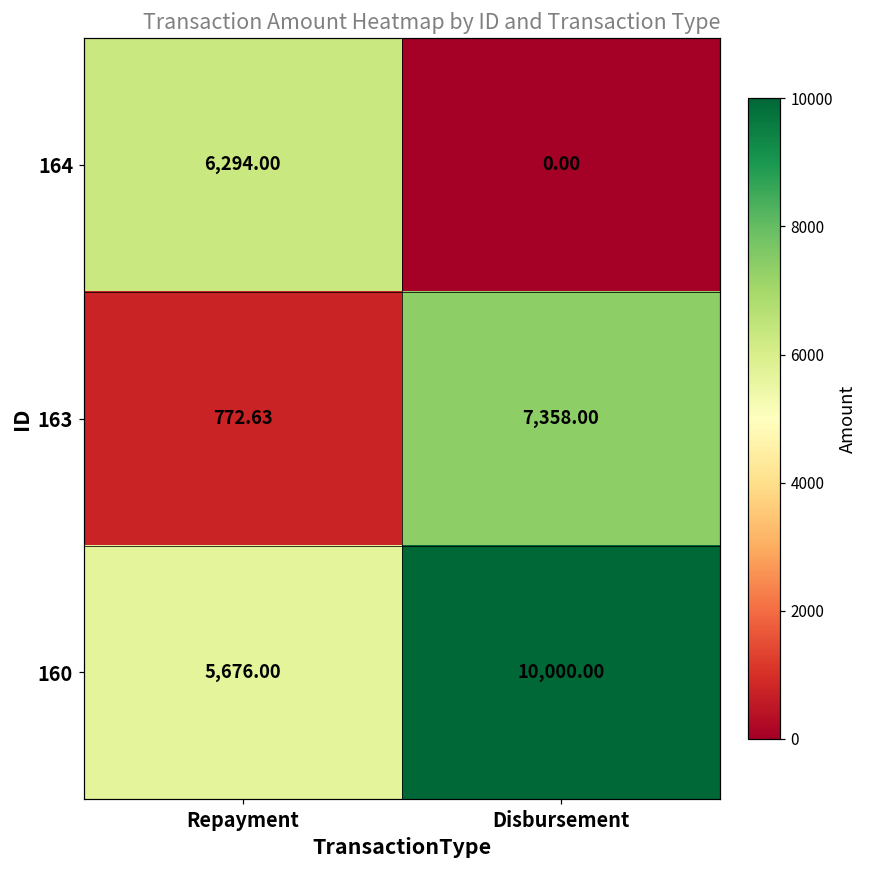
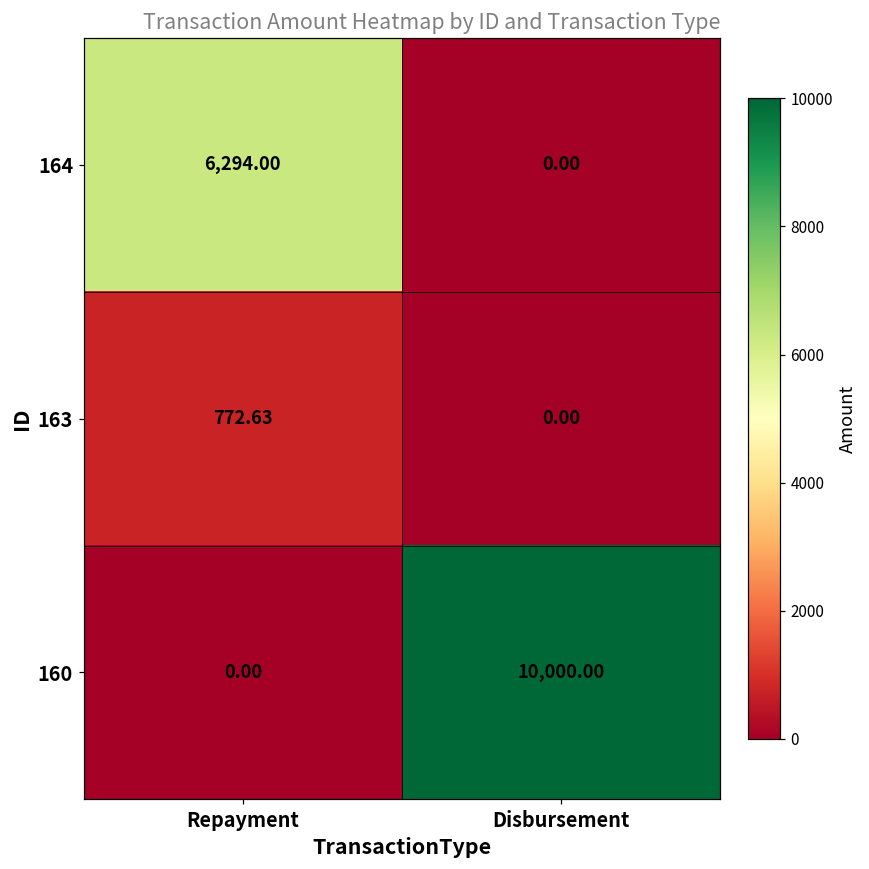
  {
    "164": {
      "Repayment": "6,294.00",
      "Disbursement": "0.00"
    },
    "163": {
      "Repayment": "772.63",
-     "Disbursement": "7,358.00"
+     "Disbursement": "0.00"
    },
    "160": {
-     "Repayment": "5,676.00",
+     "Repayment": "0.00",
      "Disbursement": "10,000.00"
    }
  }
